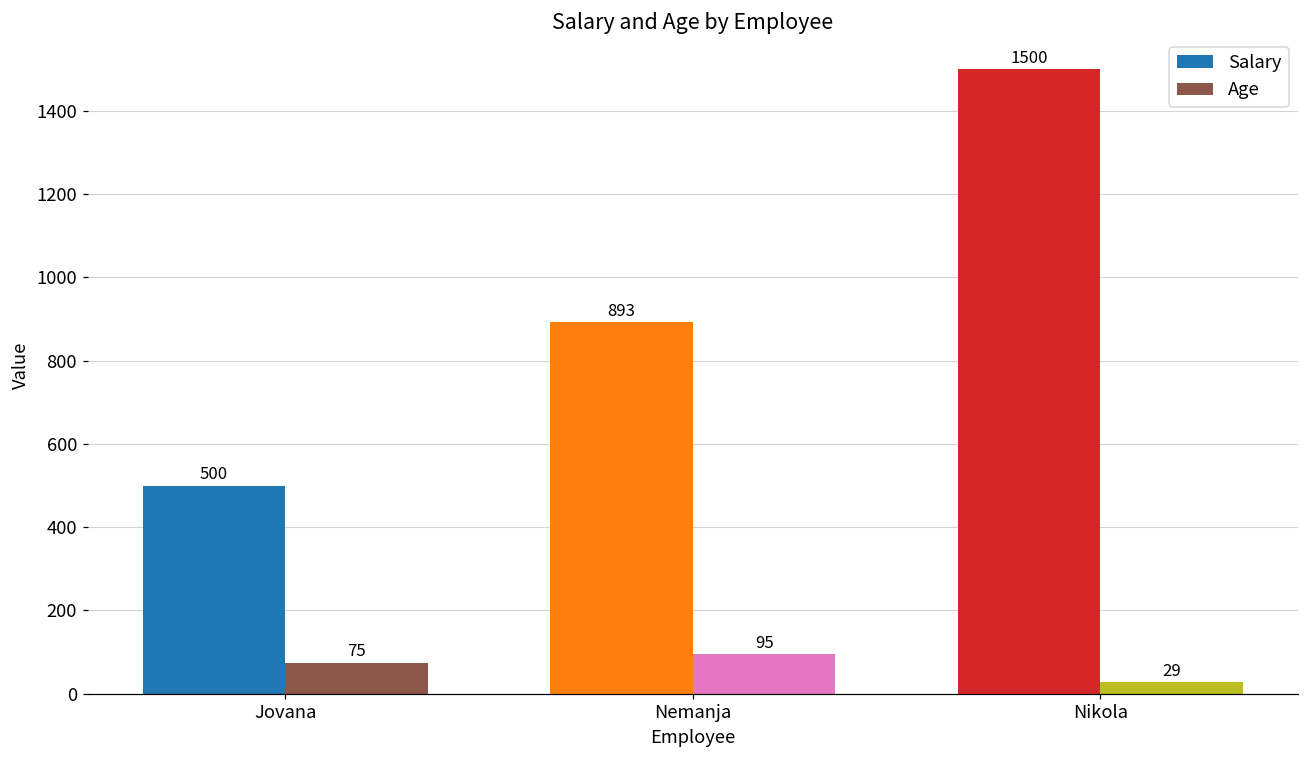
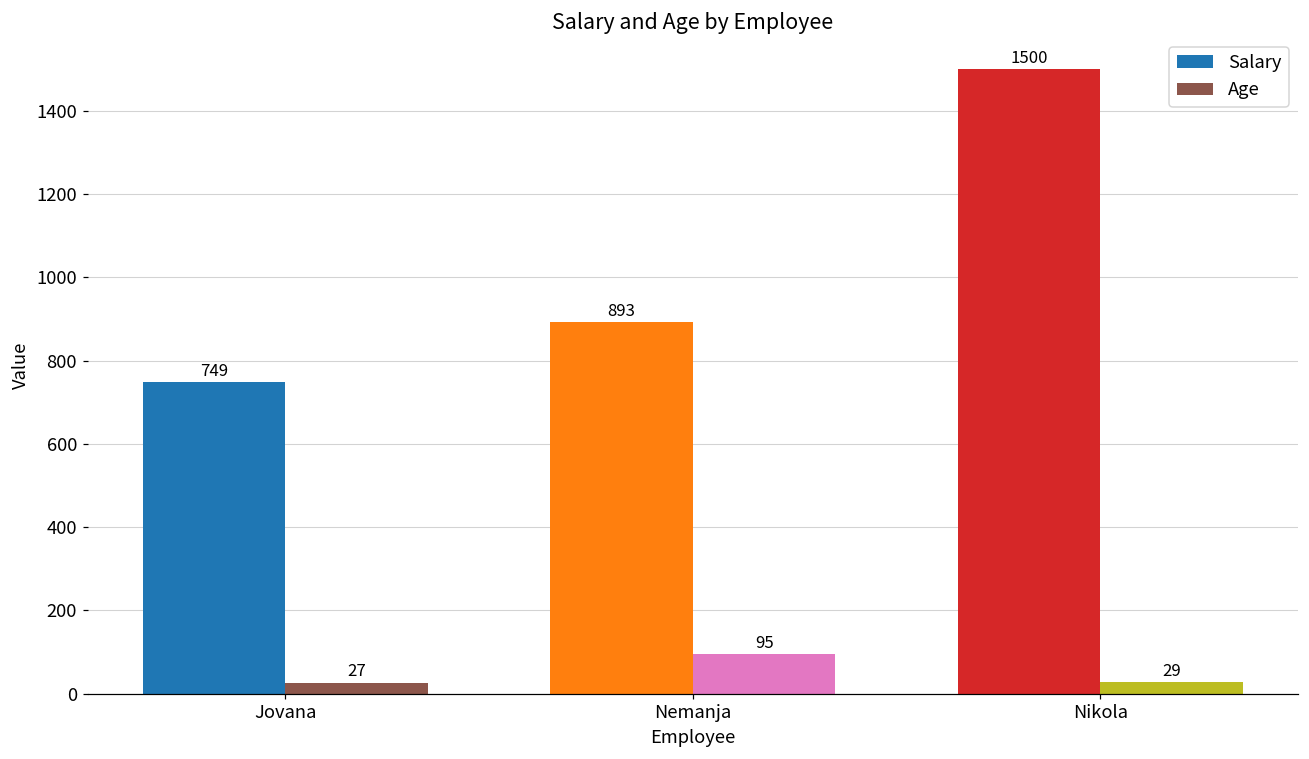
  {
    "Salary": {
-     "Jovana": 500,
+     "Jovana": 749,
      "Nemanja": 893,
      "Nikola": 1500
    },
    "Age": {
-     "Jovana": 75,
+     "Jovana": 27,
      "Nemanja": 95,
      "Nikola": 29
    }
  }
